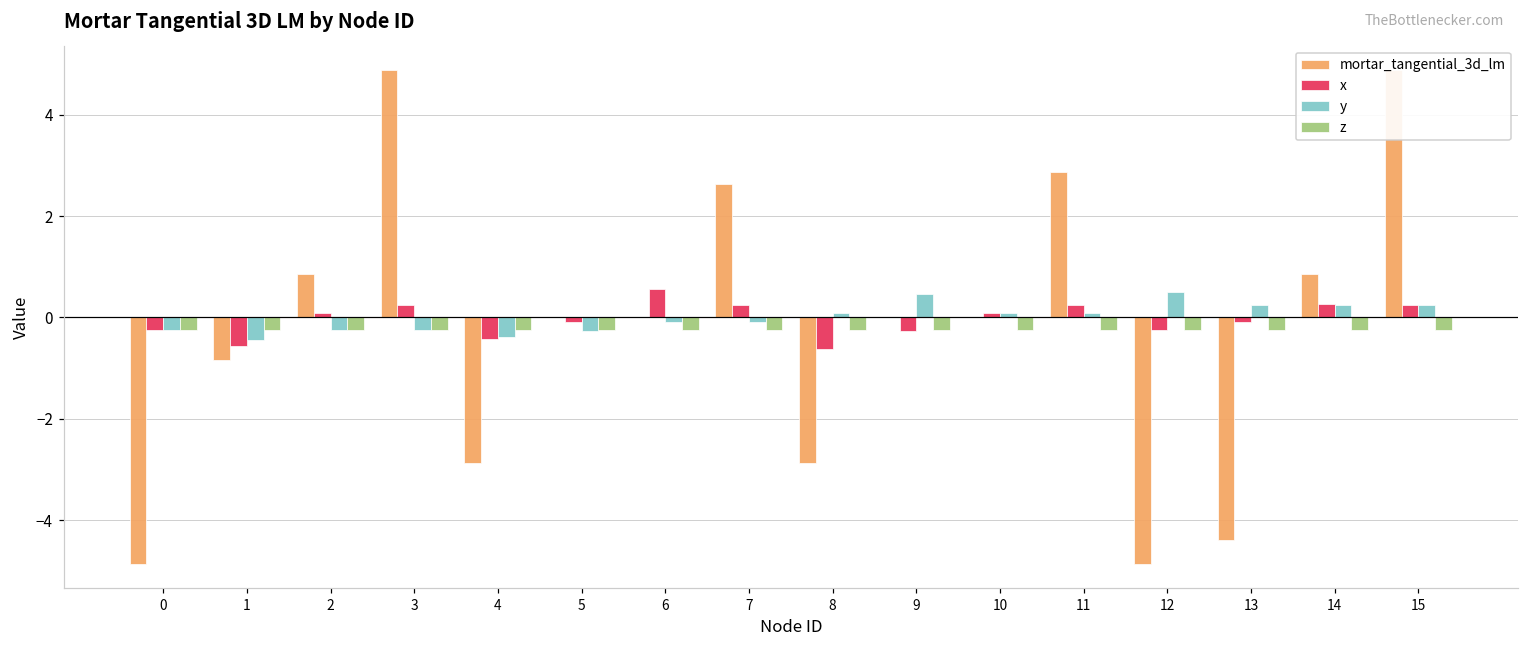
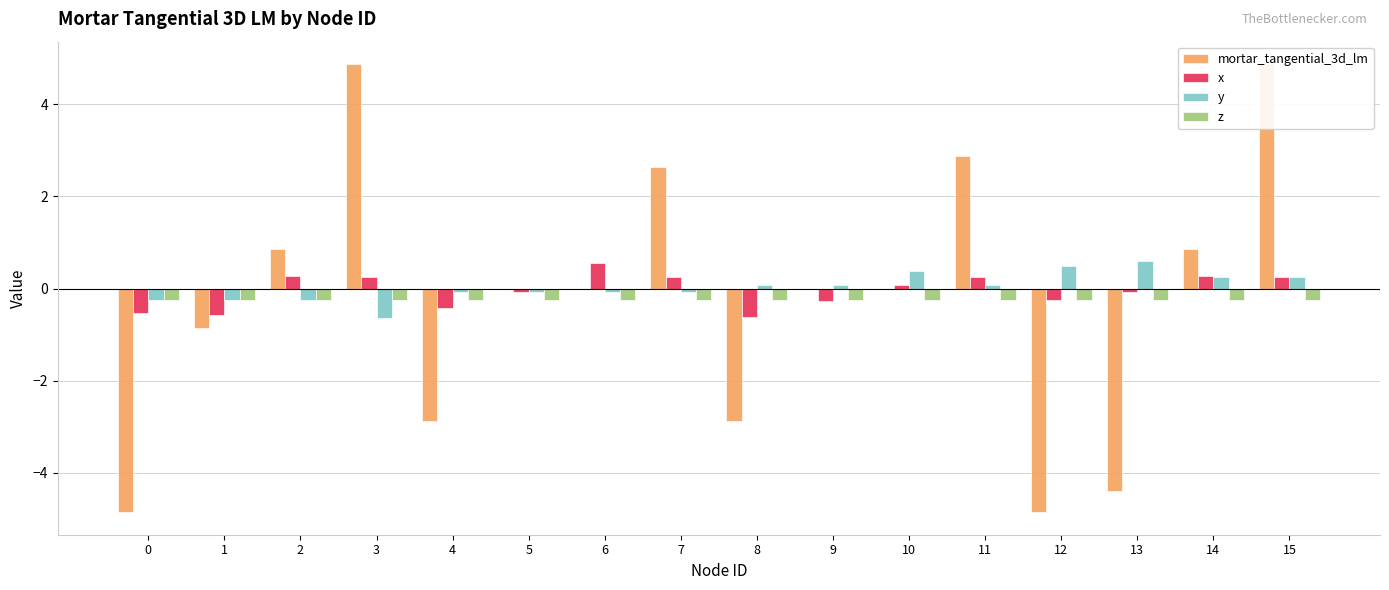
  {
    "mortar_tangential_3d_lm": {
      "0": -4.9,
      "1": -0.9,
      "2": 0.9,
      "3": 4.9,
      "4": -2.9,
      "6": 0.0,
      "7": 2.6,
      "8": -2.9,
      "11": 2.9,
      "12": -4.9,
      "13": -4.4,
      "14": 0.9
    },
    "x": {
-     "0": -0.3,
+     "0": -0.5,
      "1": -0.6,
-     "2": 0.1,
+     "2": 0.3,
      "3": 0.3,
      "4": -0.4,
      "5": -0.1,
      "6": 0.6,
      "7": 0.3,
      "8": -0.6,
      "9": -0.3,
      "10": 0.1,
      "11": 0.3,
      "12": -0.3,
      "13": -0.1,
      "14": 0.3,
      "15": 0.3
    },
    "y": {
      "0": -0.3,
-     "1": -0.4,
+     "1": -0.3,
      "2": -0.3,
-     "3": -0.3,
-     "4": -0.4,
-     "5": -0.3,
+     "3": -0.6,
+     "4": -0.1,
+     "5": -0.1,
      "6": -0.1,
      "7": -0.1,
      "8": 0.1,
-     "9": 0.5,
-     "10": 0.1,
+     "9": 0.1,
+     "10": 0.4,
      "11": 0.1,
      "12": 0.5,
-     "13": 0.3,
+     "13": 0.6,
      "14": 0.3,
      "15": 0.3
    },
    "z": {
      "0": -0.3,
      "1": -0.3,
      "2": -0.3,
      "3": -0.3,
      "4": -0.3,
      "5": -0.3,
      "6": -0.3,
      "7": -0.3,
      "8": -0.3,
      "9": -0.3,
      "10": -0.3,
      "11": -0.3,
      "12": -0.3,
      "13": -0.3,
      "14": -0.3,
      "15": -0.3
    }
  }
